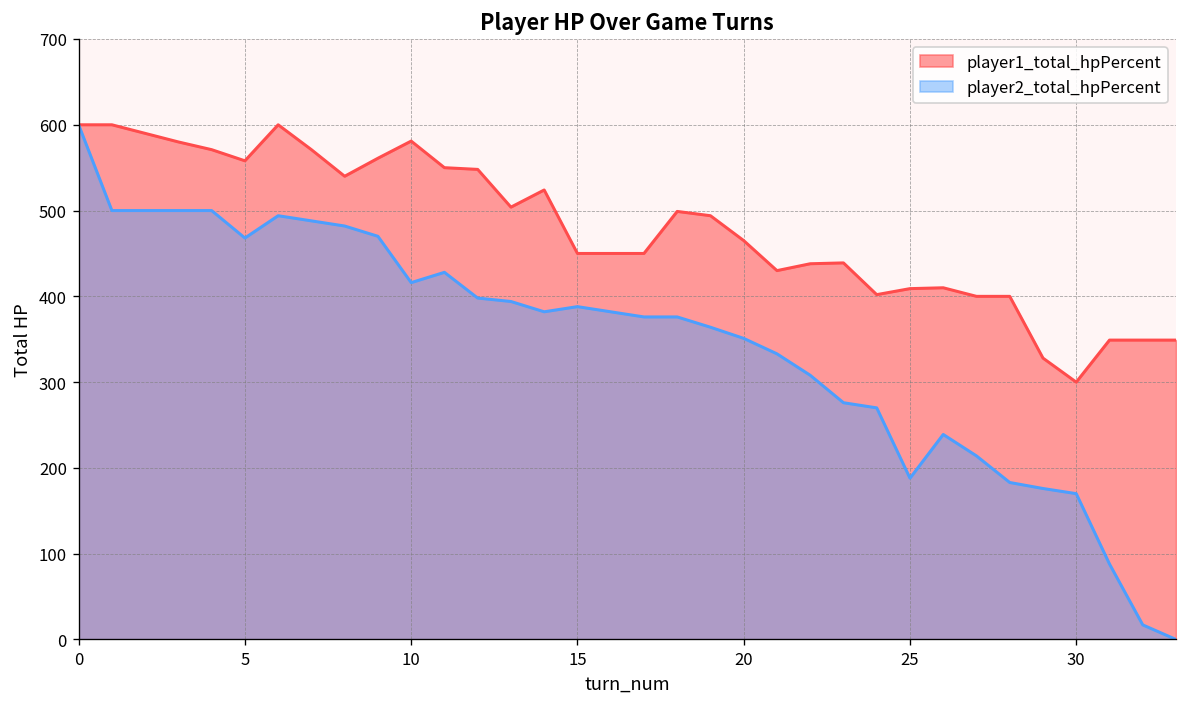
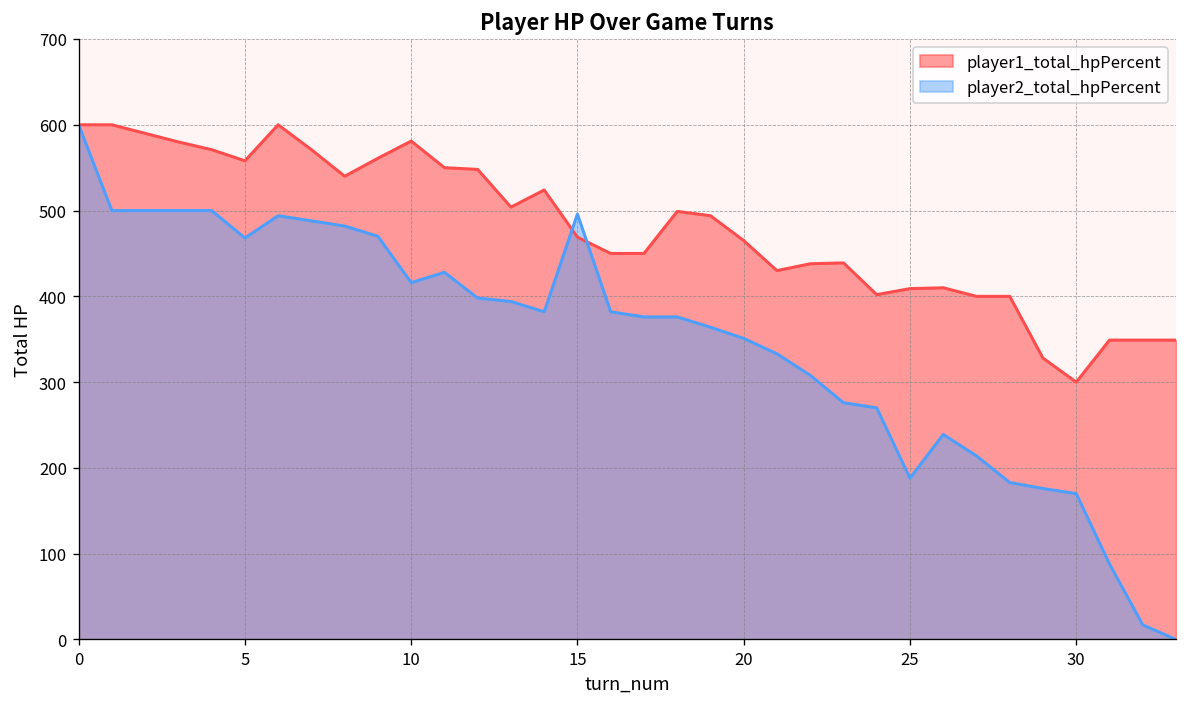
  {
    "player1_total_hpPercent": {
      "5": 560,
      "10": 580,
-     "15": 450,
+     "15": 470,
      "20": 470,
      "25": 410,
      "30": 300
    },
    "player2_total_hpPercent": {
      "5": 470,
      "10": 420,
-     "15": 390,
+     "15": 500,
      "20": 350,
      "25": 190,
      "30": 170
    }
  }
